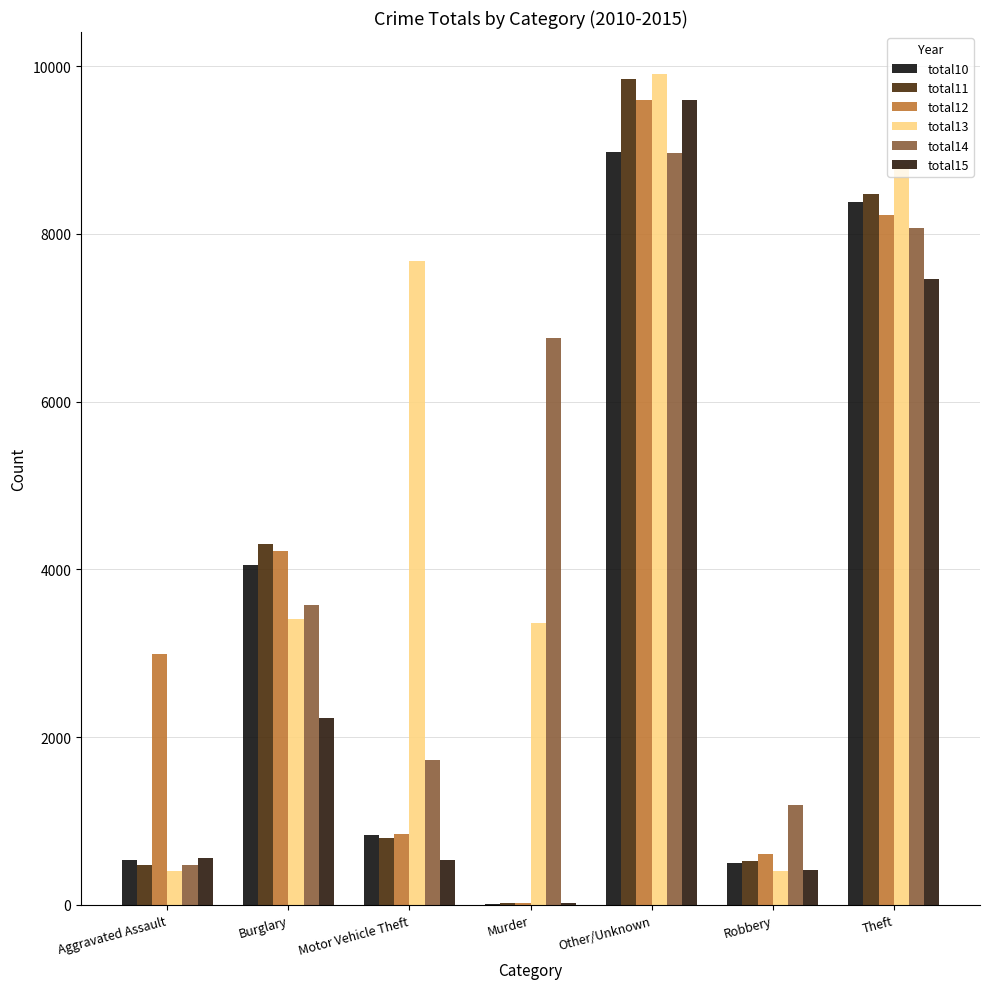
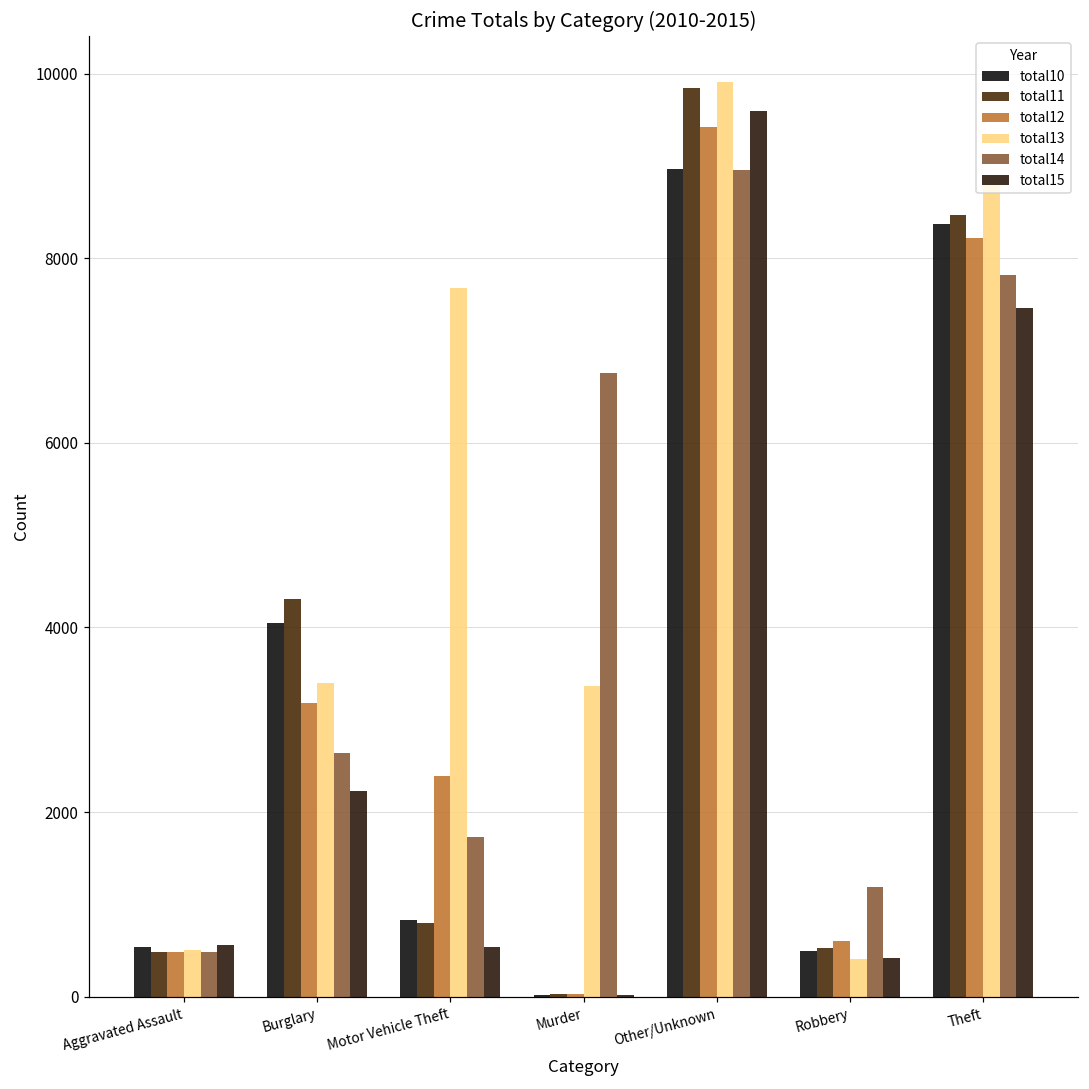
  {
    "total12": {
-     "Aggravated Assault": 3000,
-     "Burglary": 4200,
-     "Motor Vehicle Theft": 800,
-     "Other/Unknown": 9600,
+     "Aggravated Assault": 500,
+     "Burglary": 3200,
+     "Motor Vehicle Theft": 2400,
+     "Other/Unknown": 9400,
      "Robbery": 600,
      "Theft": 8200
    },
    "total13": {
-     "Aggravated Assault": 400,
+     "Aggravated Assault": 500,
      "Burglary": 3400,
      "Motor Vehicle Theft": 7700,
      "Murder": 3400,
      "Other/Unknown": 9900,
      "Robbery": 400
    },
    "total14": {
      "Aggravated Assault": 500,
-     "Burglary": 3600,
+     "Burglary": 2600,
      "Motor Vehicle Theft": 1700,
      "Murder": 6800,
      "Other/Unknown": 9000,
      "Robbery": 1200,
-     "Theft": 8100
+     "Theft": 7800
    }
  }
